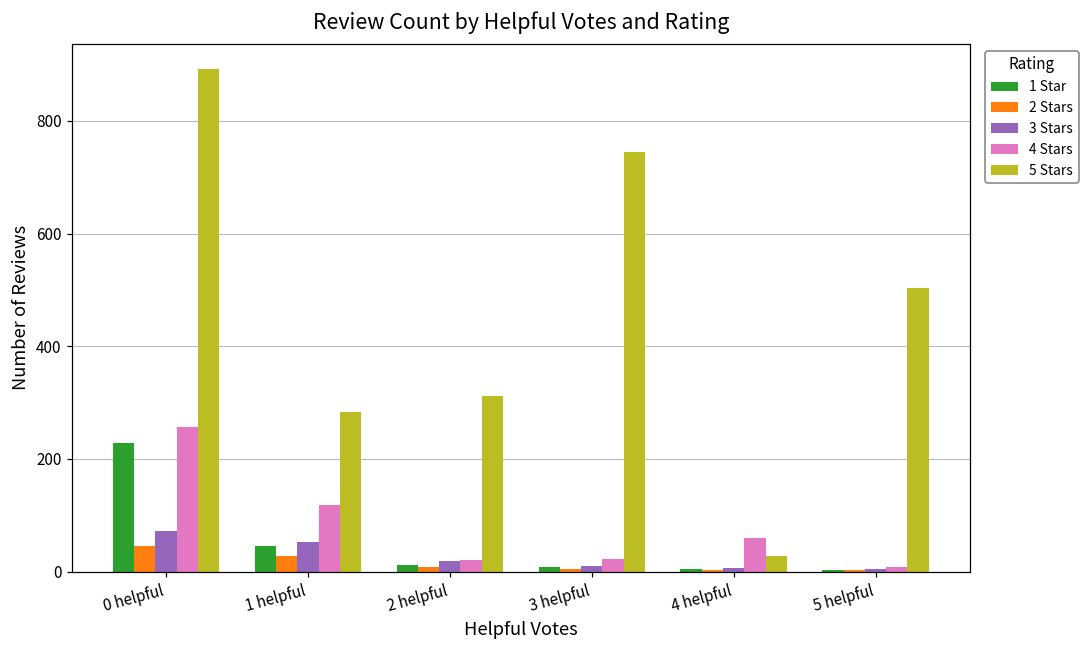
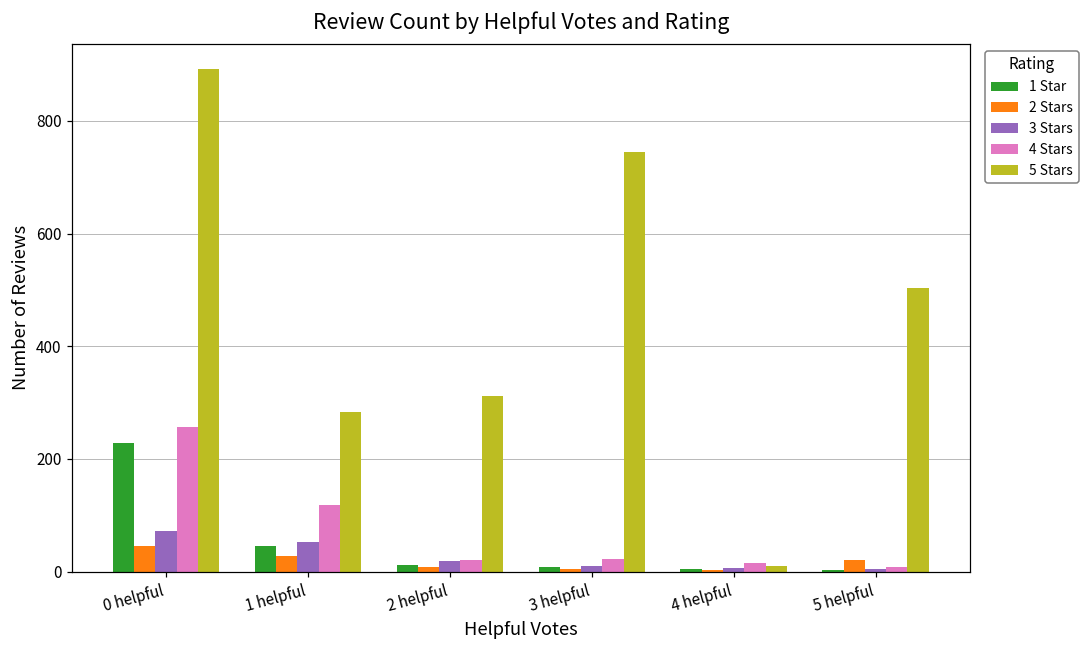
  {
    "1 Star": {
      "0 helpful": 230,
      "1 helpful": 50,
      "2 helpful": 10,
      "3 helpful": 10,
      "4 helpful": 10
    },
    "2 Stars": {
      "0 helpful": 50,
      "1 helpful": 30,
      "2 helpful": 10,
-     "5 helpful": 0
+     "5 helpful": 20
    },
    "3 Stars": {
      "0 helpful": 70,
      "1 helpful": 50,
      "2 helpful": 20,
      "3 helpful": 10,
      "4 helpful": 10
    },
    "4 Stars": {
      "0 helpful": 260,
      "1 helpful": 120,
      "2 helpful": 20,
      "3 helpful": 20,
-     "4 helpful": 60,
+     "4 helpful": 20,
      "5 helpful": 10
    },
    "5 Stars": {
      "0 helpful": 890,
      "1 helpful": 280,
      "2 helpful": 310,
      "3 helpful": 750,
-     "4 helpful": 30,
+     "4 helpful": 10,
      "5 helpful": 500
    }
  }
